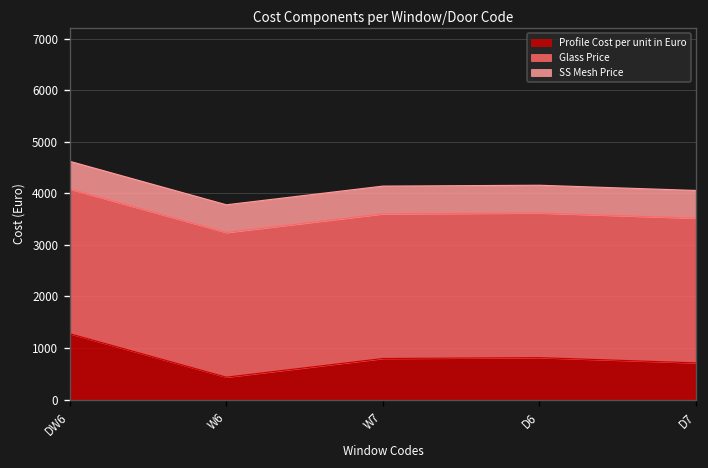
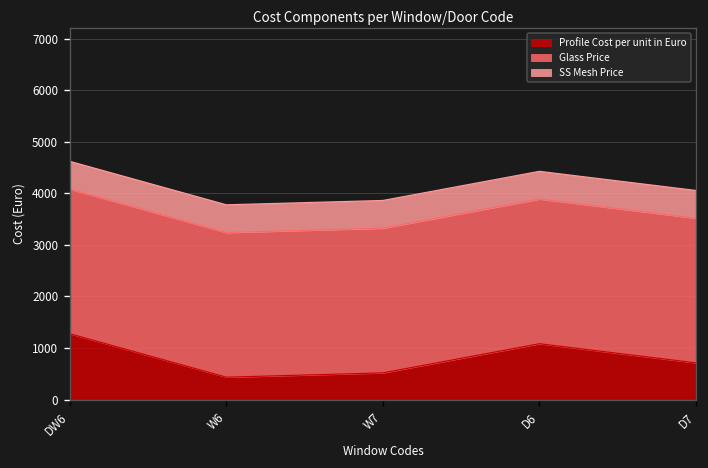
  {
    "Profile Cost per unit in Euro": {
      "DW6": 1300,
      "W6": 400,
-     "W7": 800,
-     "D6": 800,
+     "W7": 500,
+     "D6": 1100,
      "D7": 700
    },
    "Glass Price": {
      "DW6": 2800,
      "W6": 2800,
      "W7": 2800,
      "D6": 2800,
      "D7": 2800
    },
    "SS Mesh Price": {
      "DW6": 500,
      "W6": 500,
      "W7": 500,
      "D6": 500,
      "D7": 500
    }
  }
